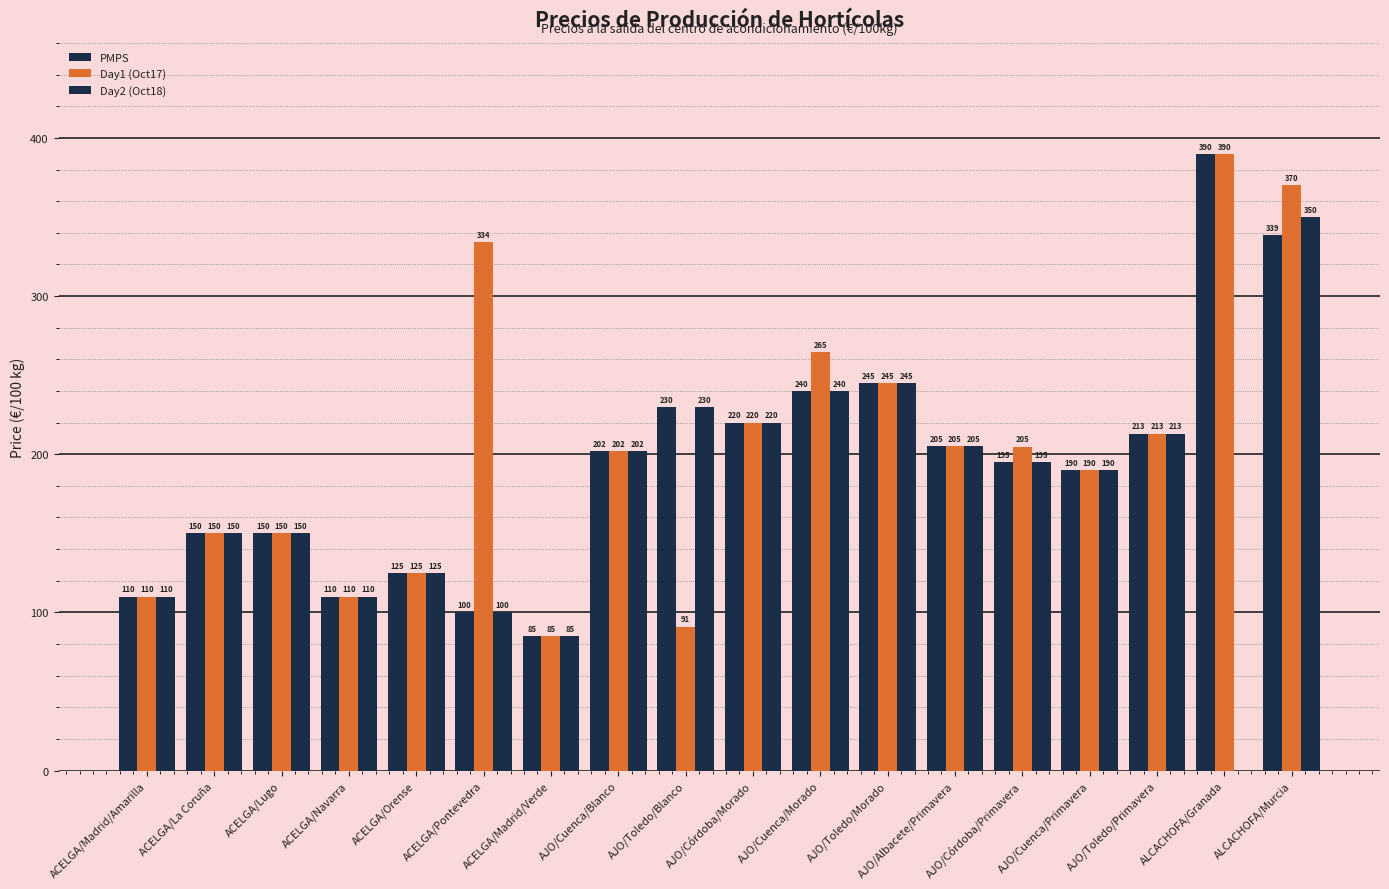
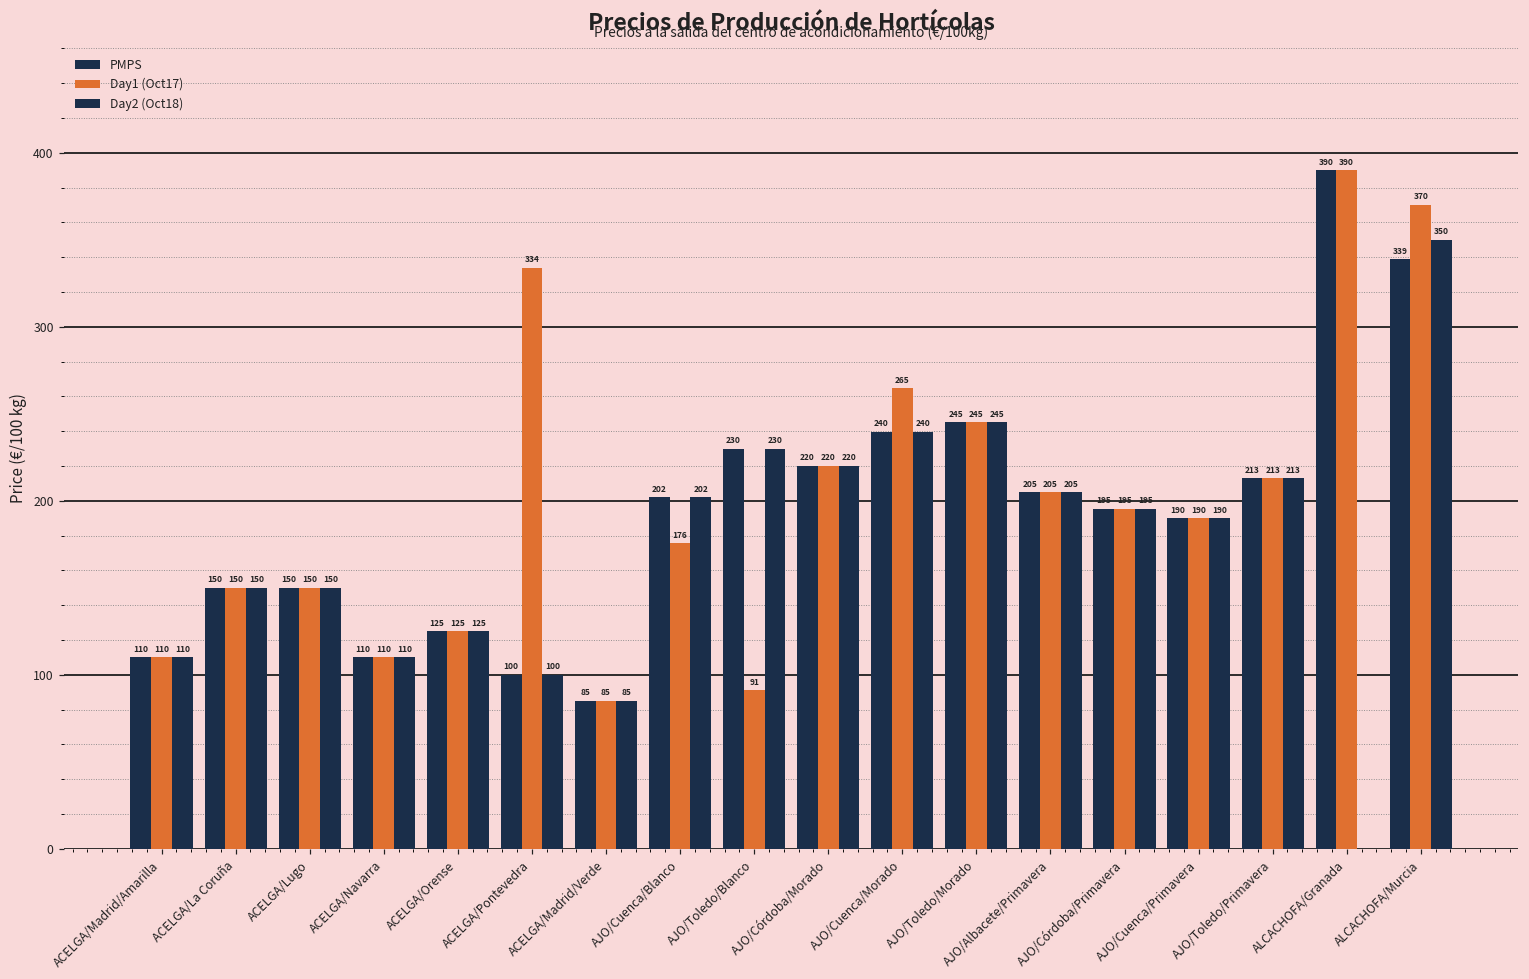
  {
    "Day1 (Oct17)": {
      "ACELGA/Madrid/Amarilla": 110,
      "ACELGA/La Coruña": 150,
      "ACELGA/Lugo": 150,
      "ACELGA/Navarra": 110,
      "ACELGA/Orense": 125,
      "ACELGA/Pontevedra": 334,
      "ACELGA/Madrid/Verde": 85,
-     "AJO/Cuenca/Blanco": 202,
+     "AJO/Cuenca/Blanco": 176,
      "AJO/Toledo/Blanco": 91,
      "AJO/Córdoba/Morado": 220,
      "AJO/Cuenca/Morado": 265,
      "AJO/Toledo/Morado": 245,
      "AJO/Albacete/Primavera": 205,
-     "AJO/Córdoba/Primavera": 205,
+     "AJO/Córdoba/Primavera": 195,
      "AJO/Cuenca/Primavera": 190,
      "AJO/Toledo/Primavera": 213,
      "ALCACHOFA/Granada": 390,
      "ALCACHOFA/Murcia": 370
    }
  }
